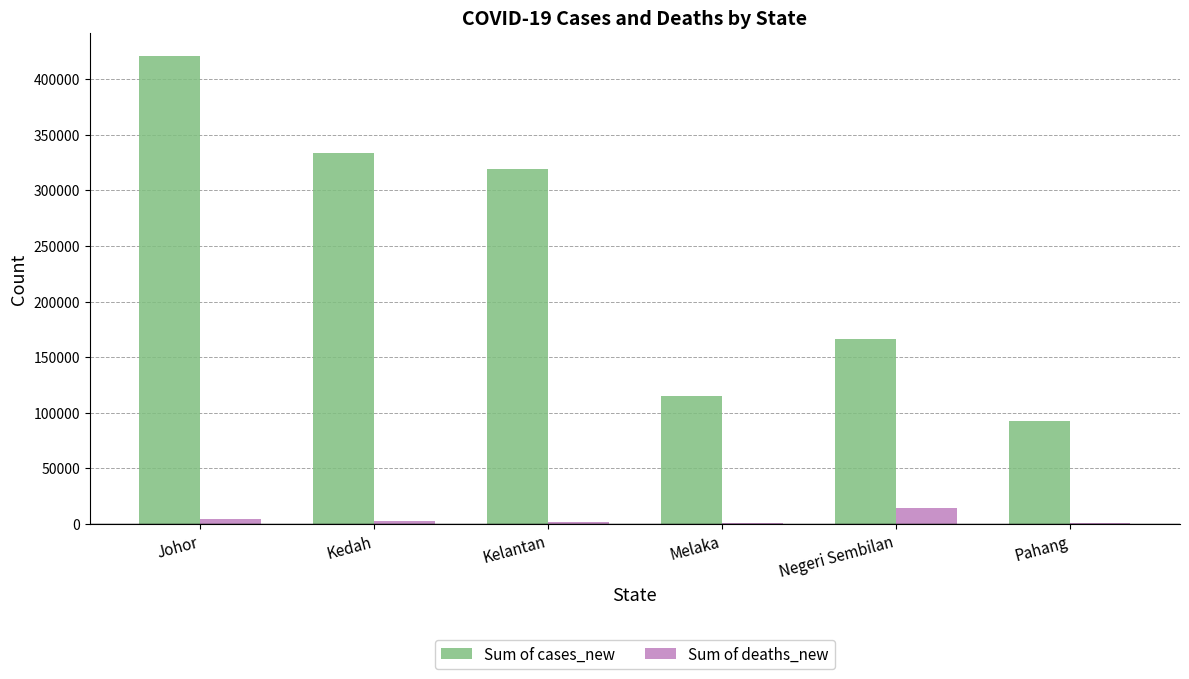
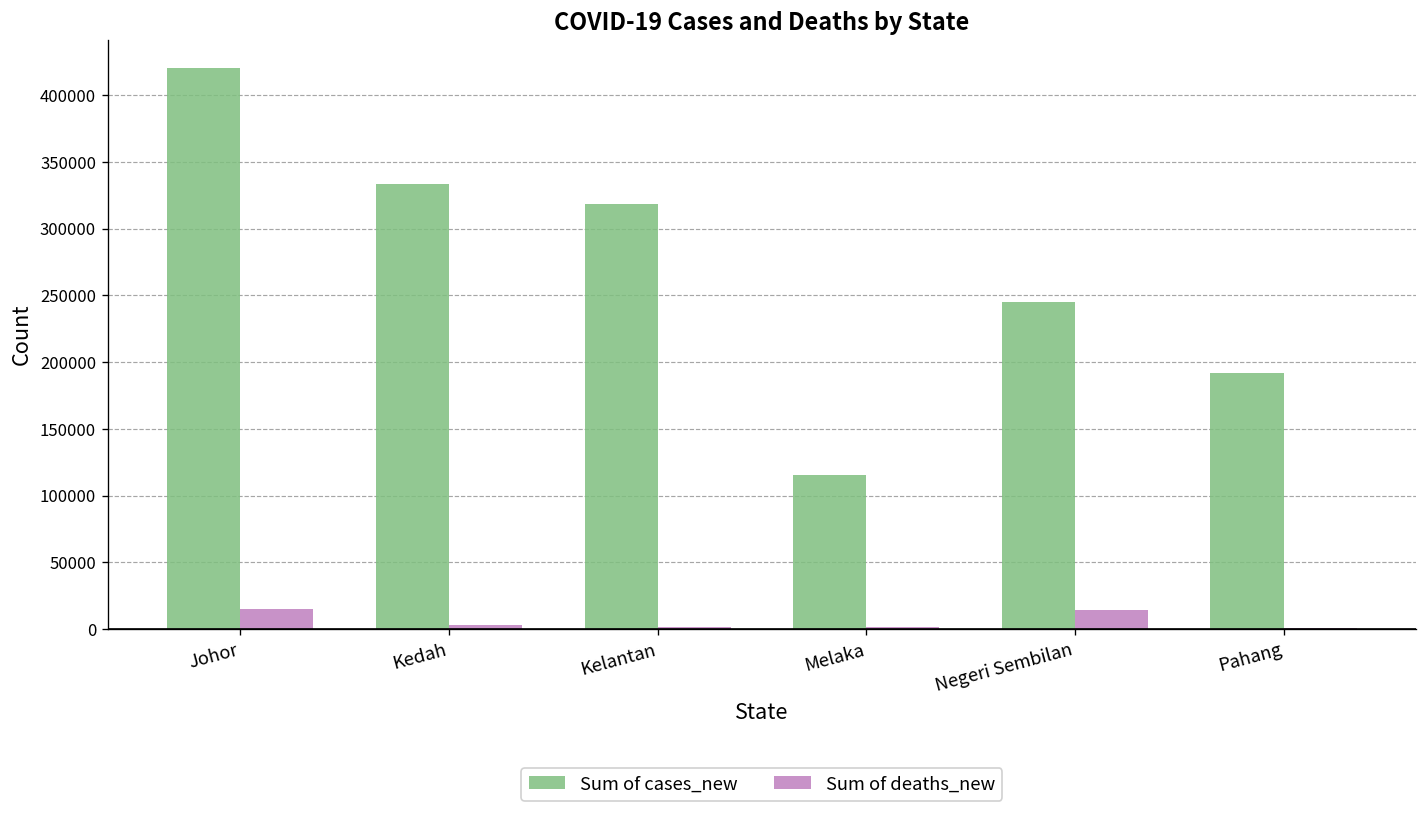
  {
    "Sum of cases_new": {
      "Johor": 420000,
      "Kedah": 333000,
      "Kelantan": 319000,
      "Melaka": 115000,
-     "Negeri Sembilan": 166000,
-     "Pahang": 93000
+     "Negeri Sembilan": 245000,
+     "Pahang": 192000
    },
    "Sum of deaths_new": {
-     "Johor": 5000,
+     "Johor": 15000,
      "Kedah": 3000,
      "Negeri Sembilan": 15000
    }
  }
